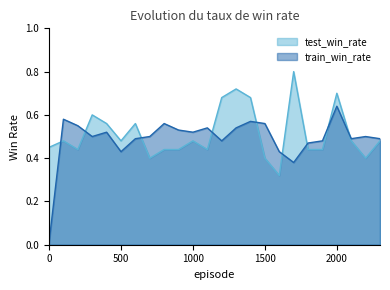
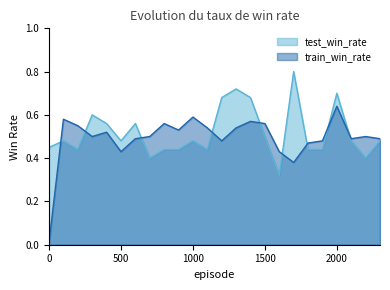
  {
    "test_win_rate": {
      "0": 0.45,
      "500": 0.48,
      "1000": 0.48,
-     "1500": 0.4,
+     "1500": 0.5,
      "2000": 0.7
    },
    "train_win_rate": {
      "0": 0.01,
      "500": 0.43,
-     "1000": 0.52,
+     "1000": 0.59,
      "1500": 0.56,
      "2000": 0.64
    }
  }
